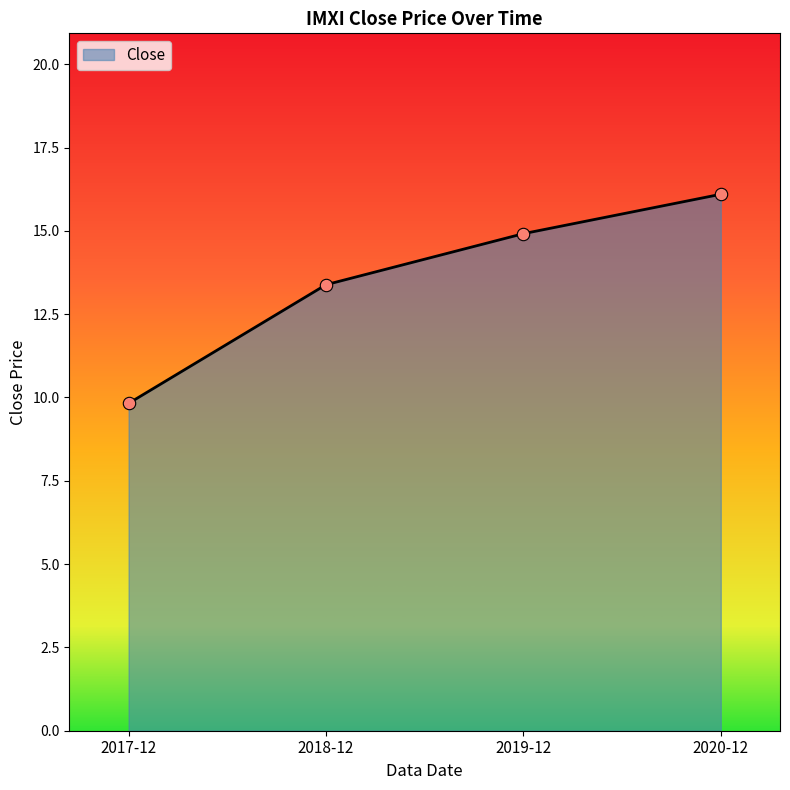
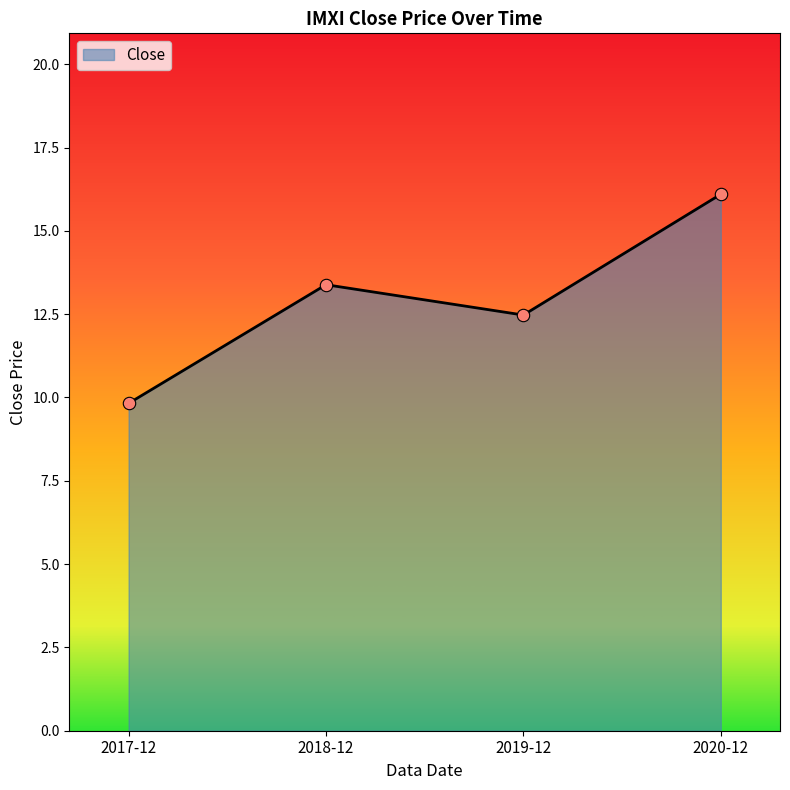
  {
    "2017-12": 9.8,
    "2018-12": 13.4,
-   "2019-12": 14.9,
+   "2019-12": 12.5,
    "2020-12": 16.1
  }
